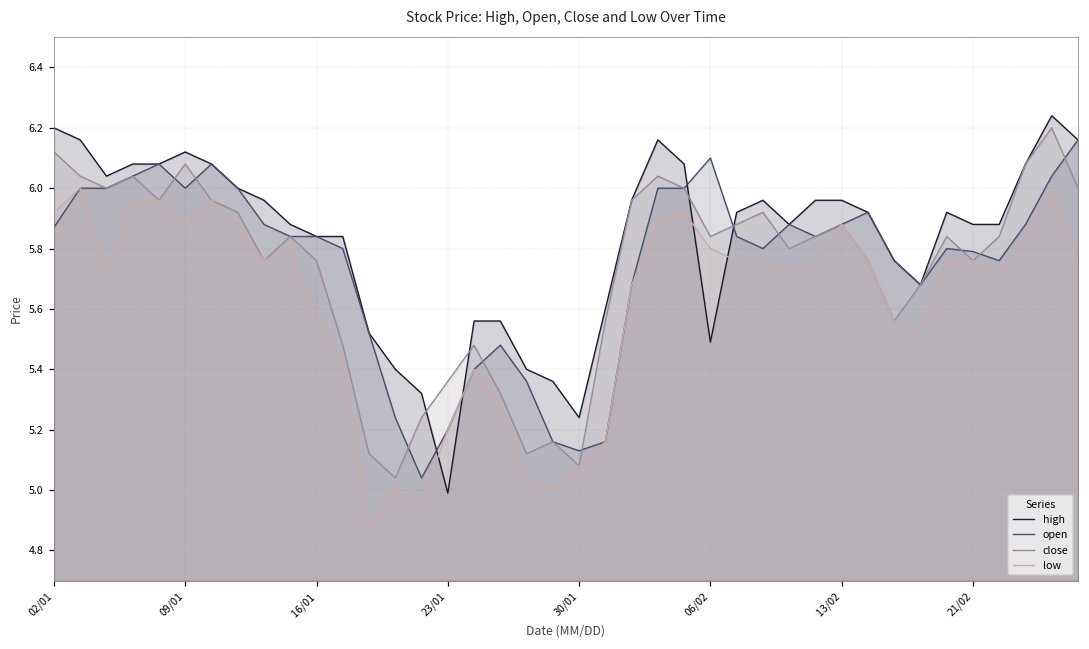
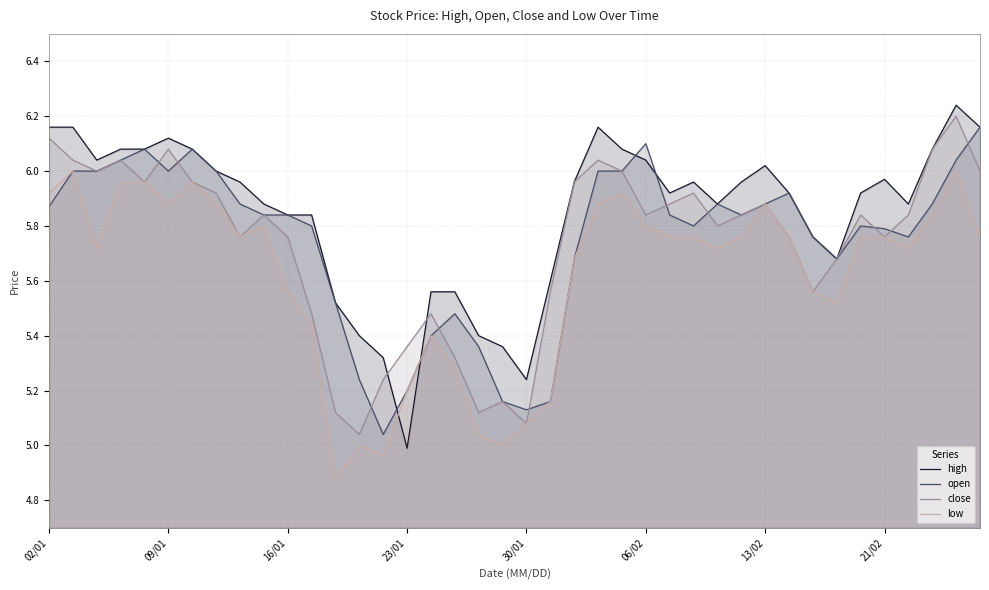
  {
    "high": {
-     "02/01": 6.20,
+     "02/01": 6.16,
      "09/01": 6.12,
      "23/01": 4.99,
      "30/01": 5.24,
-     "06/02": 5.49,
-     "13/02": 5.96,
-     "21/02": 5.88
+     "06/02": 6.04,
+     "13/02": 6.02,
+     "21/02": 5.97
    },
    "open": {
      "02/01": 5.87,
      "09/01": 6.00,
      "30/01": 5.13,
      "06/02": 6.10,
      "21/02": 5.79
    }
  }
